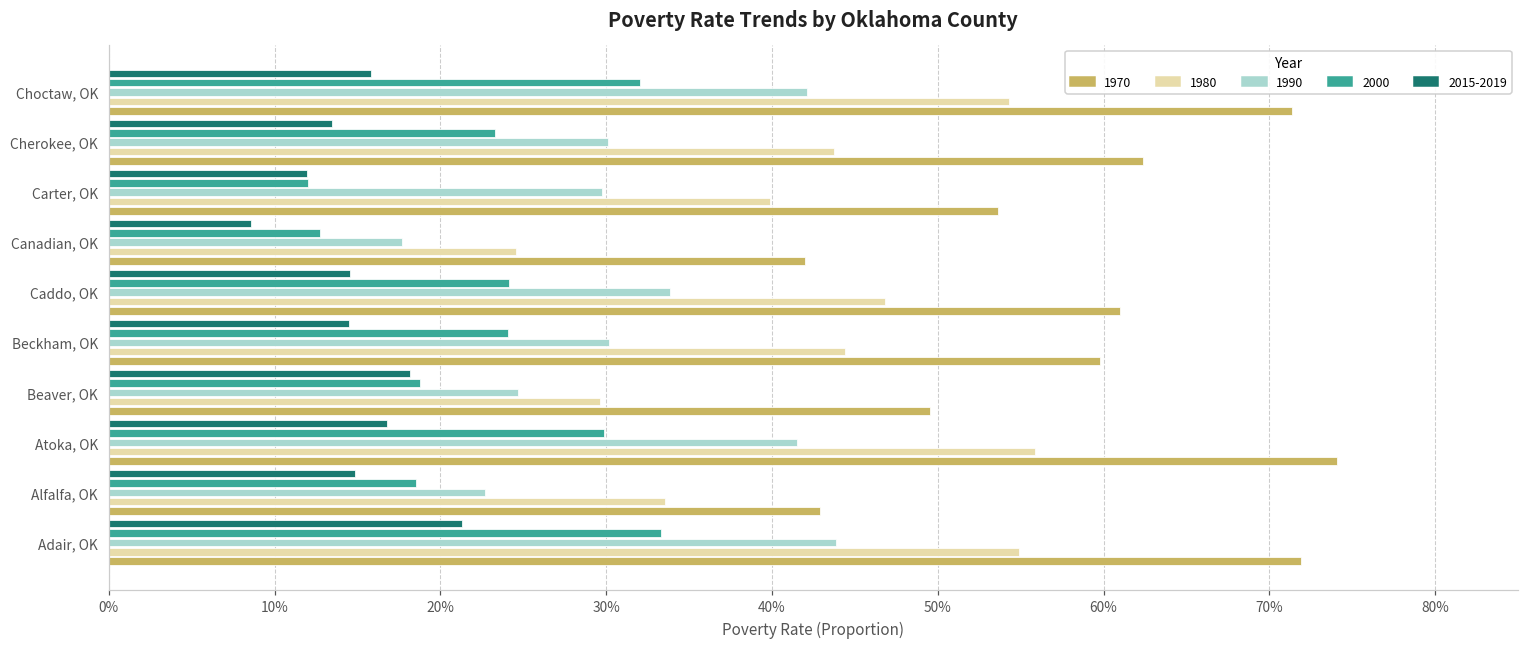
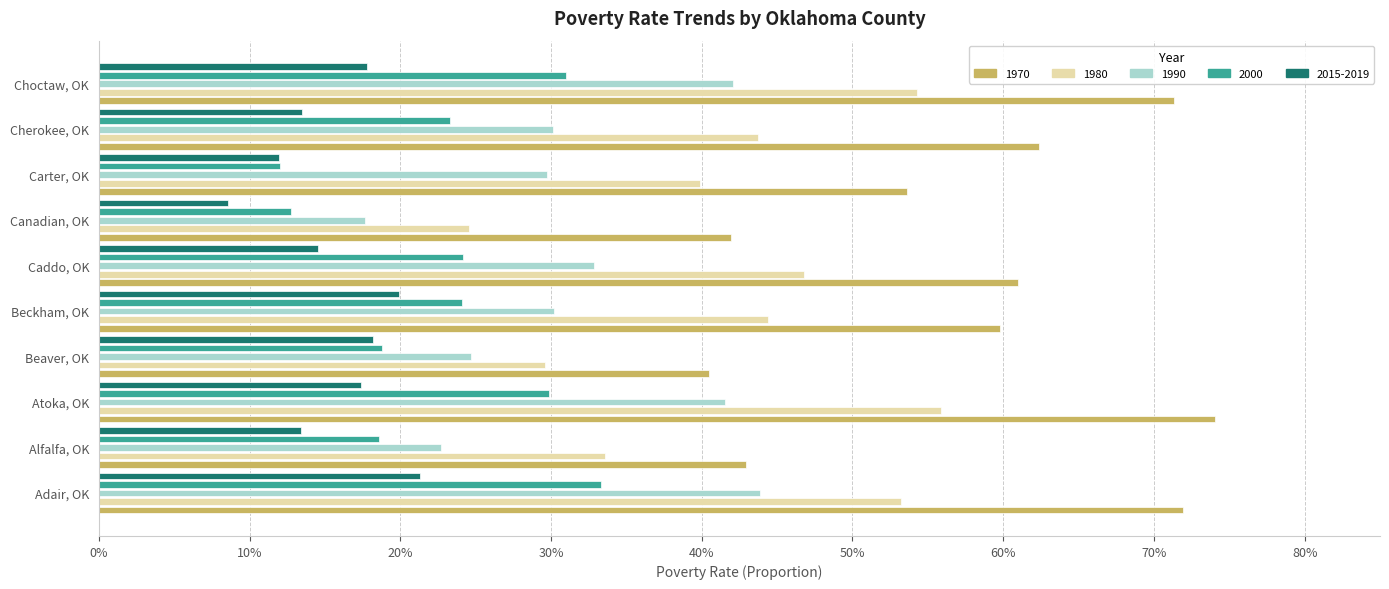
  {
    "1970": {
      "Choctaw, OK": "71.3%",
      "Cherokee, OK": "62.4%",
      "Carter, OK": "53.7%",
      "Canadian, OK": "42.0%",
      "Caddo, OK": "61.0%",
      "Beckham, OK": "59.8%",
-     "Beaver, OK": "49.5%",
+     "Beaver, OK": "40.5%",
      "Atoka, OK": "74.1%",
      "Alfalfa, OK": "42.9%",
      "Adair, OK": "71.9%"
    },
    "1980": {
      "Choctaw, OK": "54.3%",
      "Cherokee, OK": "43.8%",
      "Carter, OK": "39.9%",
      "Canadian, OK": "24.5%",
      "Caddo, OK": "46.8%",
      "Beckham, OK": "44.4%",
      "Beaver, OK": "29.6%",
      "Atoka, OK": "55.9%",
      "Alfalfa, OK": "33.6%",
-     "Adair, OK": "54.9%"
+     "Adair, OK": "53.2%"
    },
    "1990": {
      "Choctaw, OK": "42.1%",
      "Cherokee, OK": "30.1%",
      "Carter, OK": "29.7%",
      "Canadian, OK": "17.7%",
-     "Caddo, OK": "33.8%",
+     "Caddo, OK": "32.8%",
      "Beckham, OK": "30.2%",
      "Beaver, OK": "24.7%",
      "Atoka, OK": "41.5%",
      "Alfalfa, OK": "22.7%",
      "Adair, OK": "43.9%"
    },
    "2000": {
-     "Choctaw, OK": "32.1%",
+     "Choctaw, OK": "31.0%",
      "Cherokee, OK": "23.3%",
      "Carter, OK": "12.0%",
      "Canadian, OK": "12.7%",
      "Caddo, OK": "24.2%",
      "Beckham, OK": "24.1%",
      "Beaver, OK": "18.8%",
      "Atoka, OK": "29.8%",
      "Alfalfa, OK": "18.6%",
      "Adair, OK": "33.3%"
    },
    "2015-2019": {
-     "Choctaw, OK": "15.8%",
+     "Choctaw, OK": "17.8%",
      "Cherokee, OK": "13.5%",
      "Carter, OK": "12.0%",
      "Canadian, OK": "8.6%",
      "Caddo, OK": "14.5%",
-     "Beckham, OK": "14.5%",
+     "Beckham, OK": "19.9%",
      "Beaver, OK": "18.2%",
-     "Atoka, OK": "16.8%",
-     "Alfalfa, OK": "14.9%",
+     "Atoka, OK": "17.4%",
+     "Alfalfa, OK": "13.4%",
      "Adair, OK": "21.3%"
    }
  }
